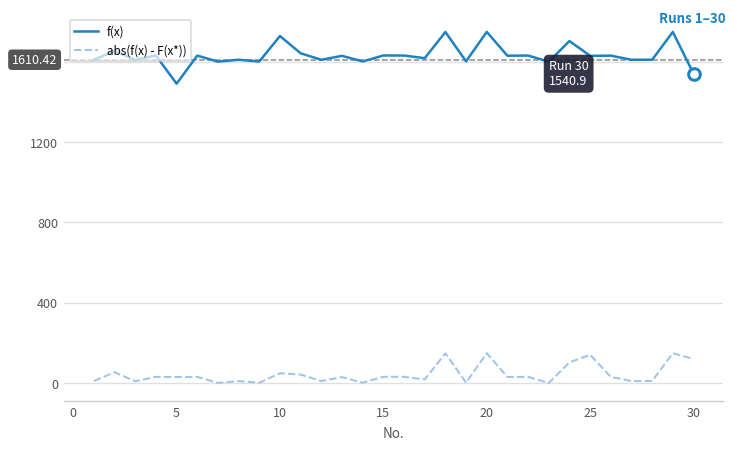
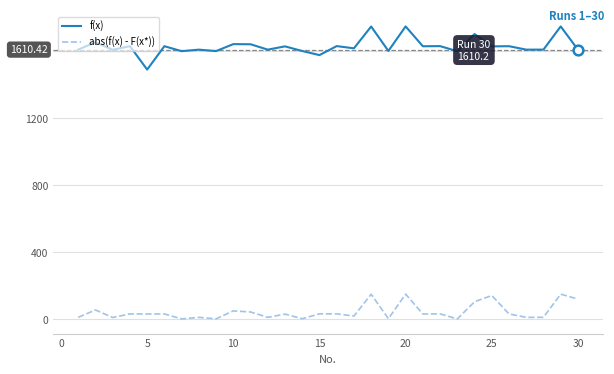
  {
    "f(x)": {
-     "10": 1730,
-     "15": 1630,
-     "30": 1540.9
+     "10": 1640,
+     "15": 1580,
+     "30": 1610.2
    },
    "abs(f(x) - F(x*))": {
      "5": 30,
      "10": 50,
      "15": 30,
      "20": 150,
      "25": 140,
      "30": 120
    }
  }
